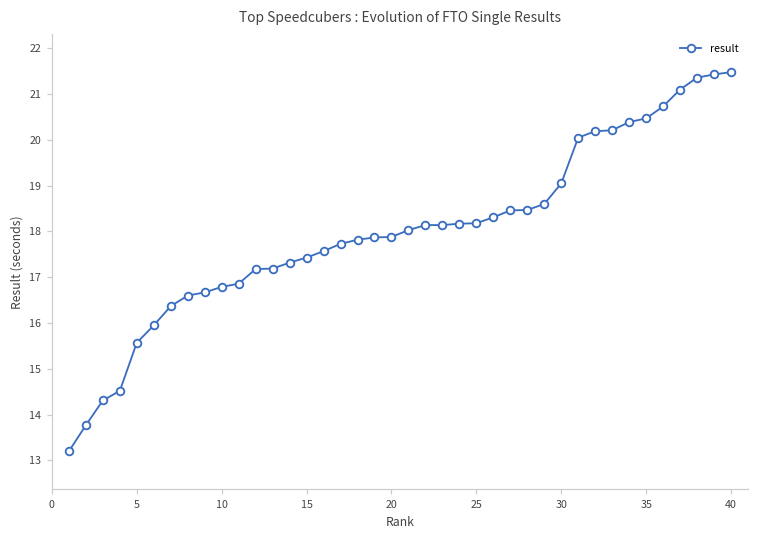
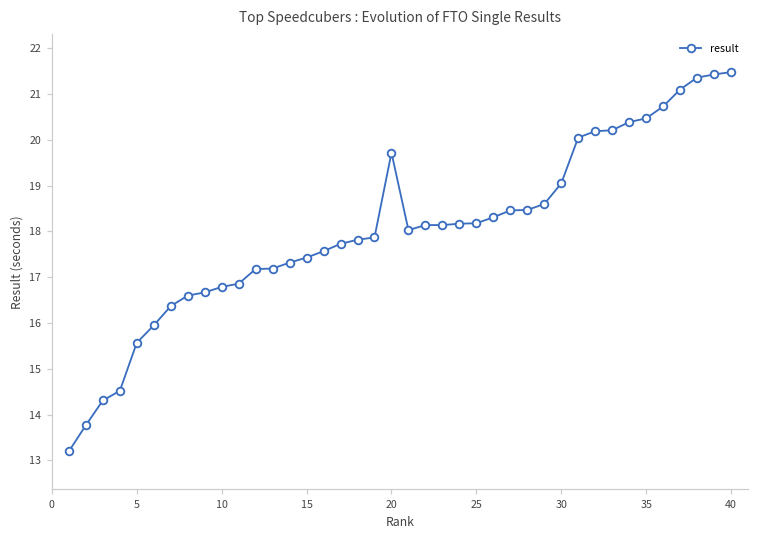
  {
    "5": 15.6,
    "10": 16.8,
    "15": 17.4,
-   "20": 17.9,
+   "20": 19.7,
    "25": 18.2,
    "30": 19.1,
    "35": 20.5,
    "40": 21.5
  }
